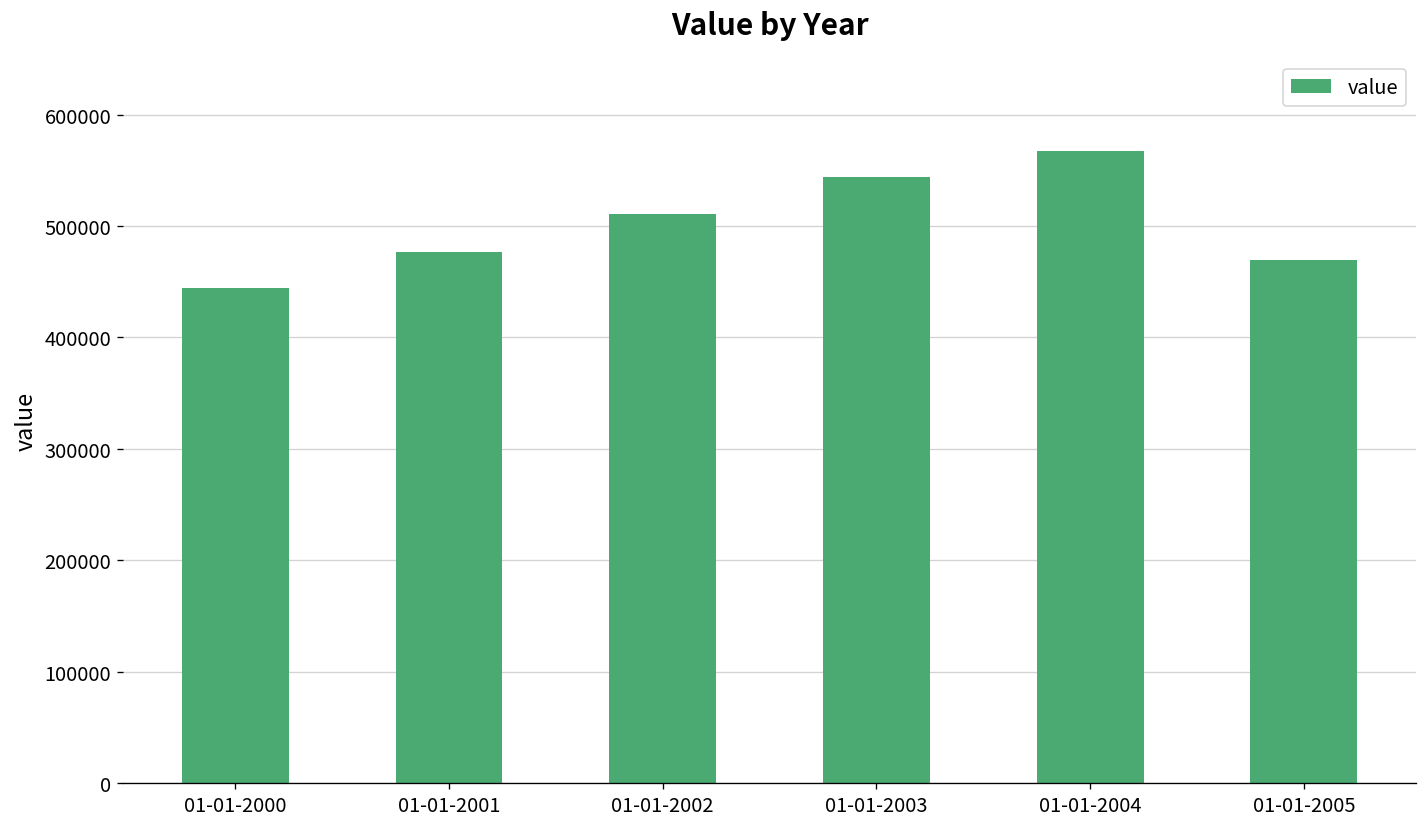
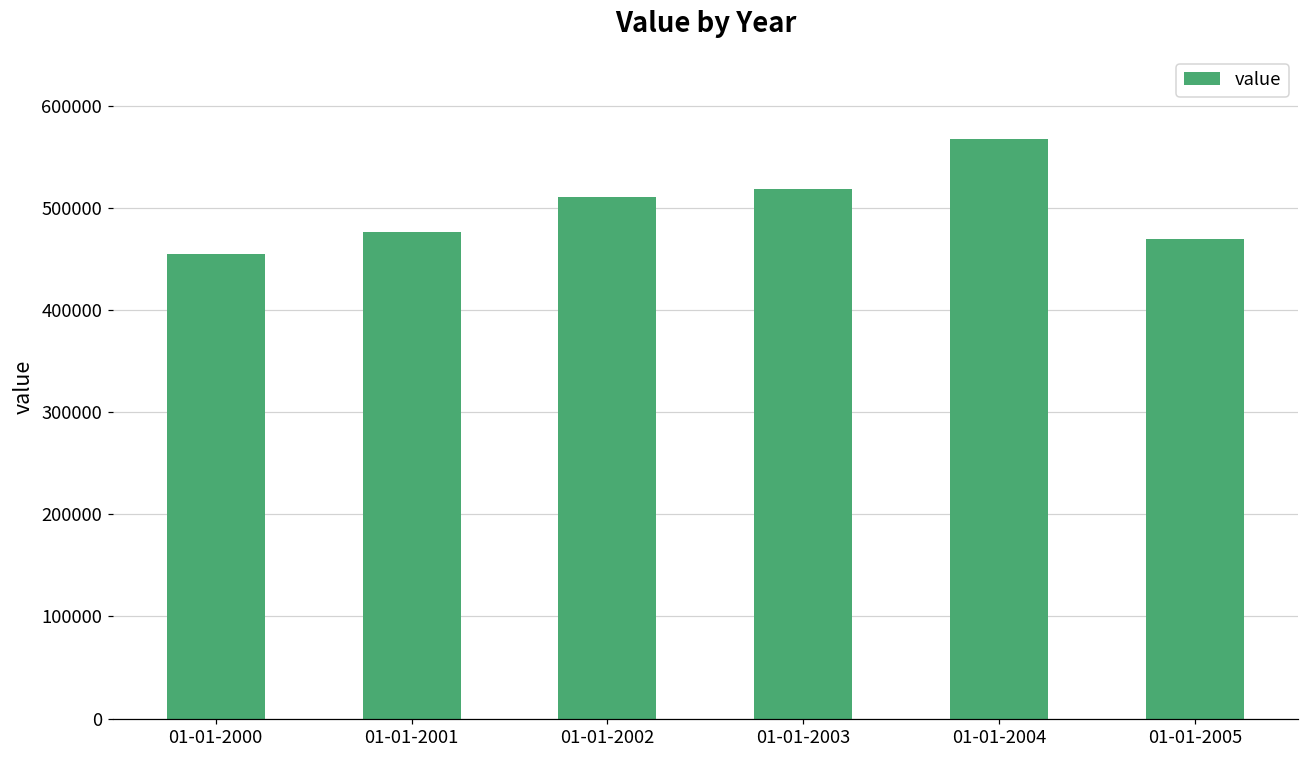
  {
-   "01-01-2000": 440000,
+   "01-01-2000": 460000,
    "01-01-2001": 480000,
    "01-01-2002": 510000,
-   "01-01-2003": 540000,
+   "01-01-2003": 520000,
    "01-01-2004": 570000,
    "01-01-2005": 470000
  }
